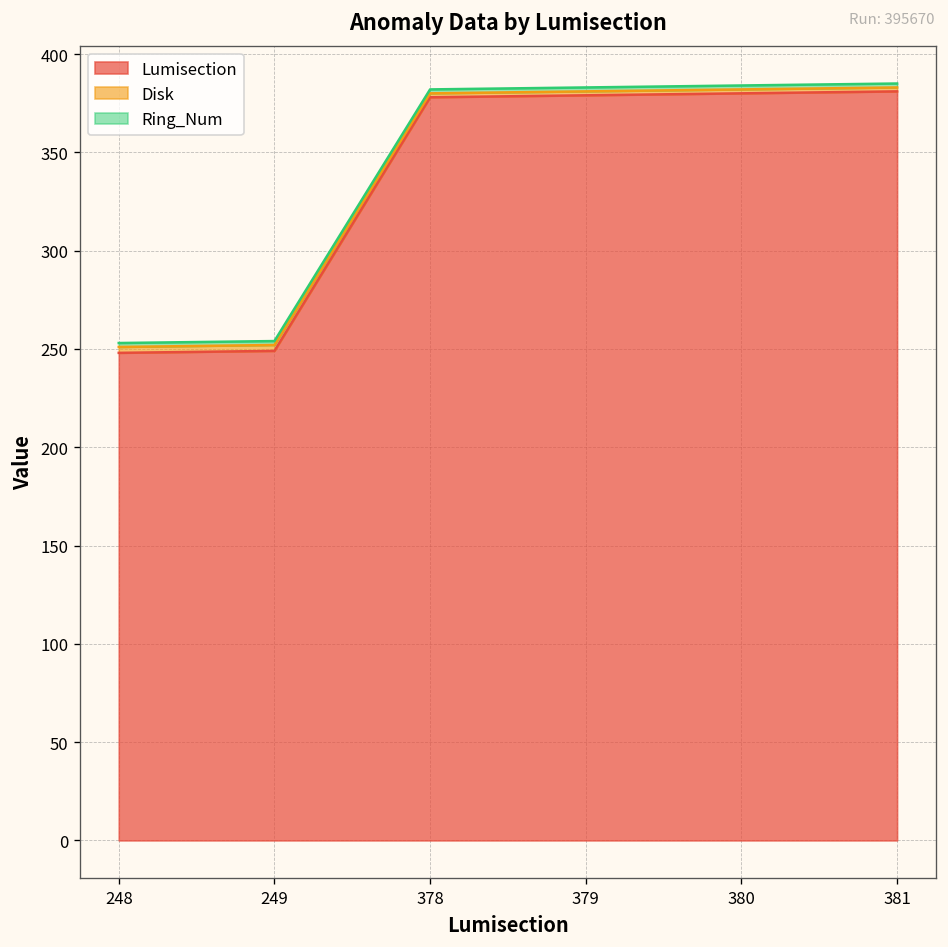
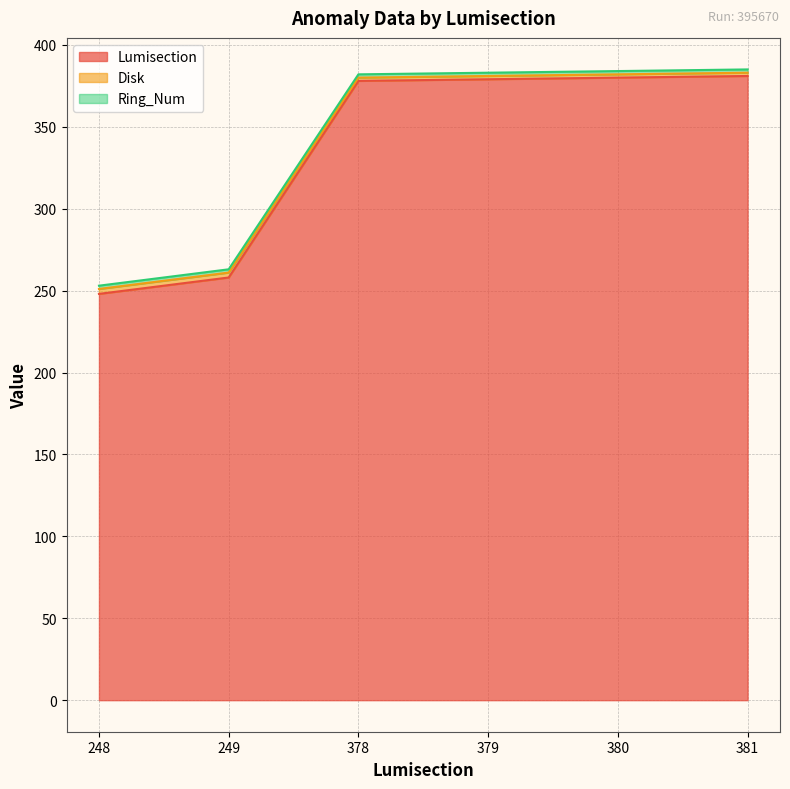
  {
    "Lumisection": {
      "248": 248,
-     "249": 249,
+     "249": 258,
      "378": 378,
      "379": 379,
      "380": 380,
      "381": 381
    },
    "Disk": {
      "248": 3,
      "249": 3,
      "378": 2,
      "379": 2,
      "380": 2,
      "381": 2
    },
    "Ring_Num": {
      "248": 2,
      "249": 2,
      "378": 2,
      "379": 2,
      "380": 2,
      "381": 2
    }
  }
